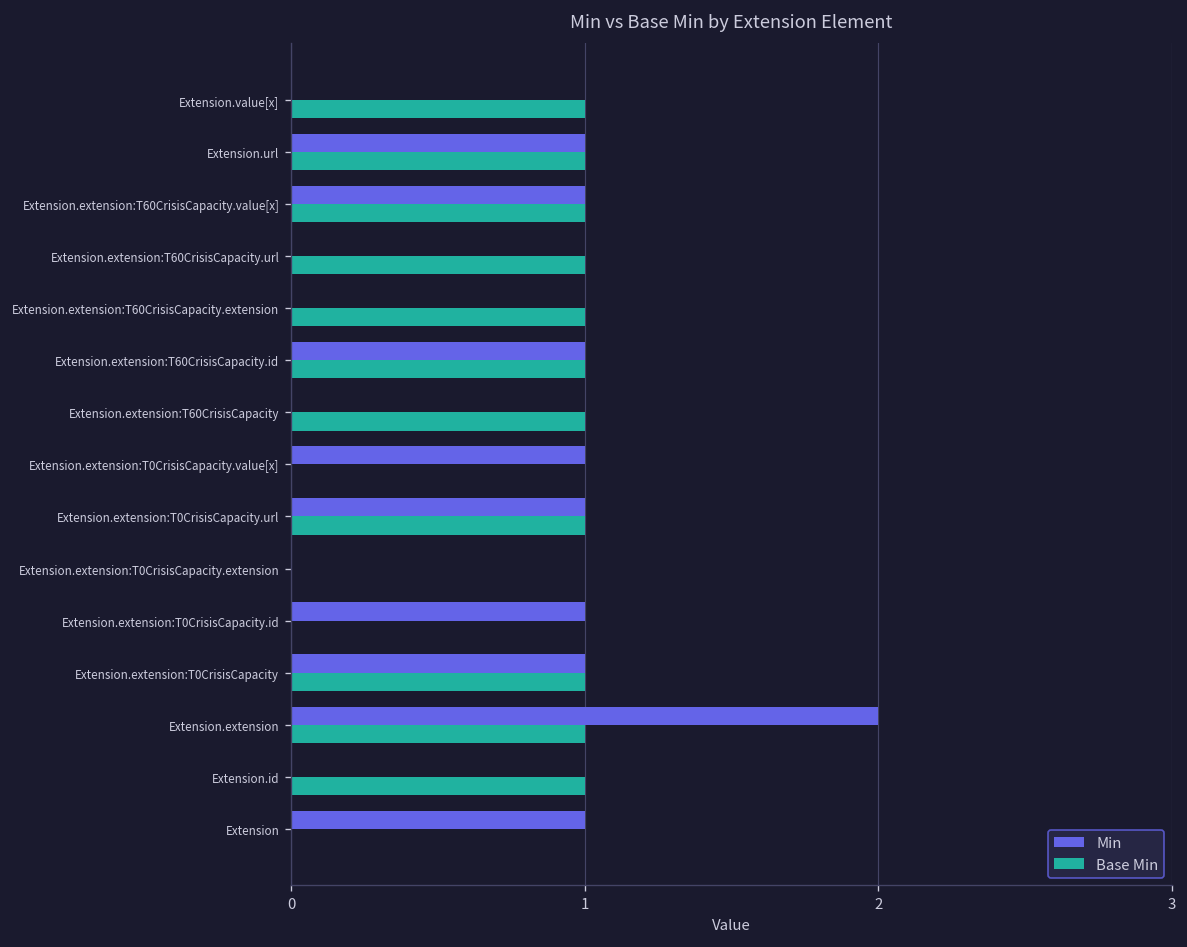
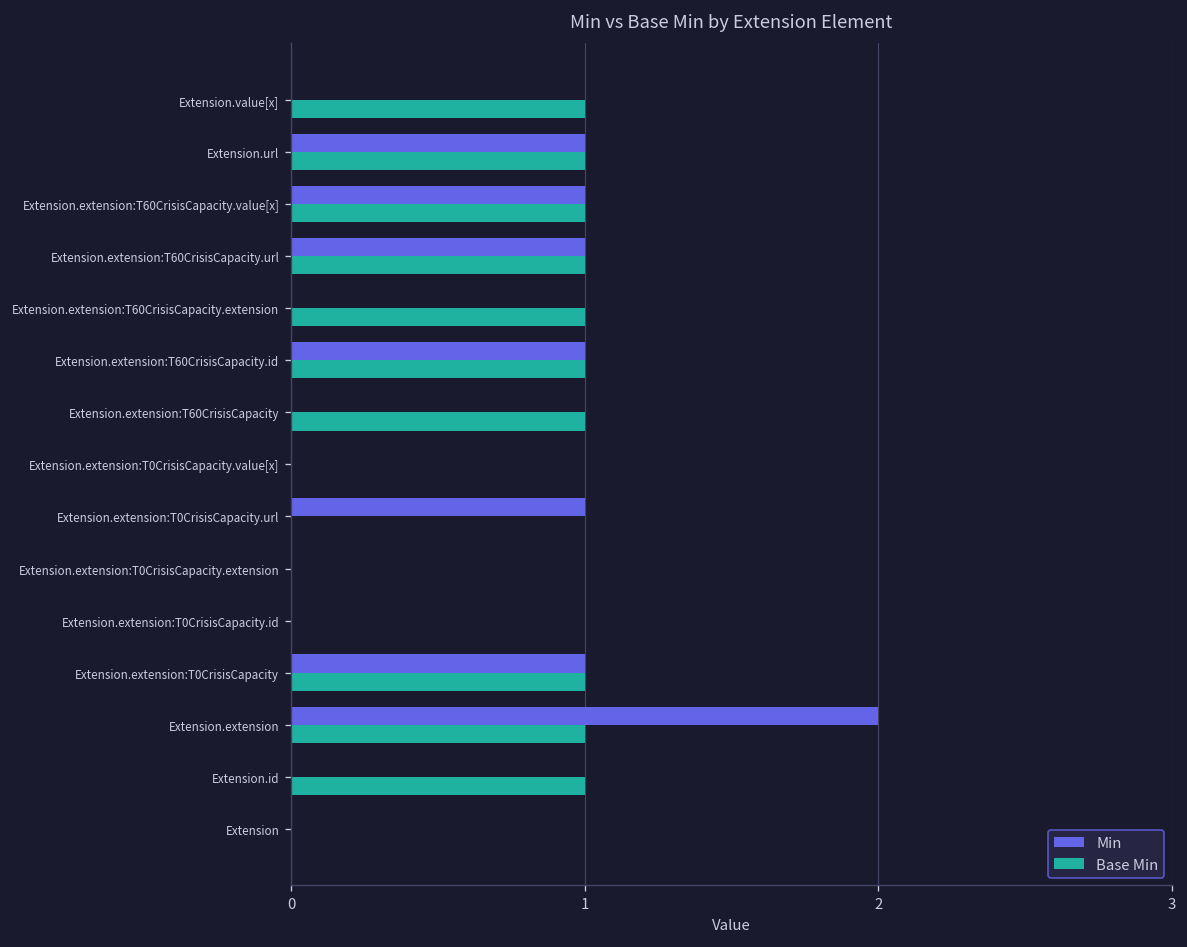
  {
    "Min": {
      "Extension.value[x]": 0,
      "Extension.url": 1,
      "Extension.extension:T60CrisisCapacity.value[x]": 1,
-     "Extension.extension:T60CrisisCapacity.url": 0,
+     "Extension.extension:T60CrisisCapacity.url": 1,
      "Extension.extension:T60CrisisCapacity.extension": 0,
      "Extension.extension:T60CrisisCapacity.id": 1,
      "Extension.extension:T60CrisisCapacity": 0,
-     "Extension.extension:T0CrisisCapacity.value[x]": 1,
+     "Extension.extension:T0CrisisCapacity.value[x]": 0,
      "Extension.extension:T0CrisisCapacity.url": 1,
      "Extension.extension:T0CrisisCapacity.extension": 0,
-     "Extension.extension:T0CrisisCapacity.id": 1,
+     "Extension.extension:T0CrisisCapacity.id": 0,
      "Extension.extension:T0CrisisCapacity": 1,
      "Extension.extension": 2,
      "Extension.id": 0,
-     "Extension": 1
+     "Extension": 0
    },
    "Base Min": {
      "Extension.value[x]": 1,
      "Extension.url": 1,
      "Extension.extension:T60CrisisCapacity.value[x]": 1,
      "Extension.extension:T60CrisisCapacity.url": 1,
      "Extension.extension:T60CrisisCapacity.extension": 1,
      "Extension.extension:T60CrisisCapacity.id": 1,
      "Extension.extension:T60CrisisCapacity": 1,
      "Extension.extension:T0CrisisCapacity.value[x]": 0,
-     "Extension.extension:T0CrisisCapacity.url": 1,
+     "Extension.extension:T0CrisisCapacity.url": 0,
      "Extension.extension:T0CrisisCapacity.extension": 0,
      "Extension.extension:T0CrisisCapacity.id": 0,
      "Extension.extension:T0CrisisCapacity": 1,
      "Extension.extension": 1,
      "Extension.id": 1,
      "Extension": 0
    }
  }
